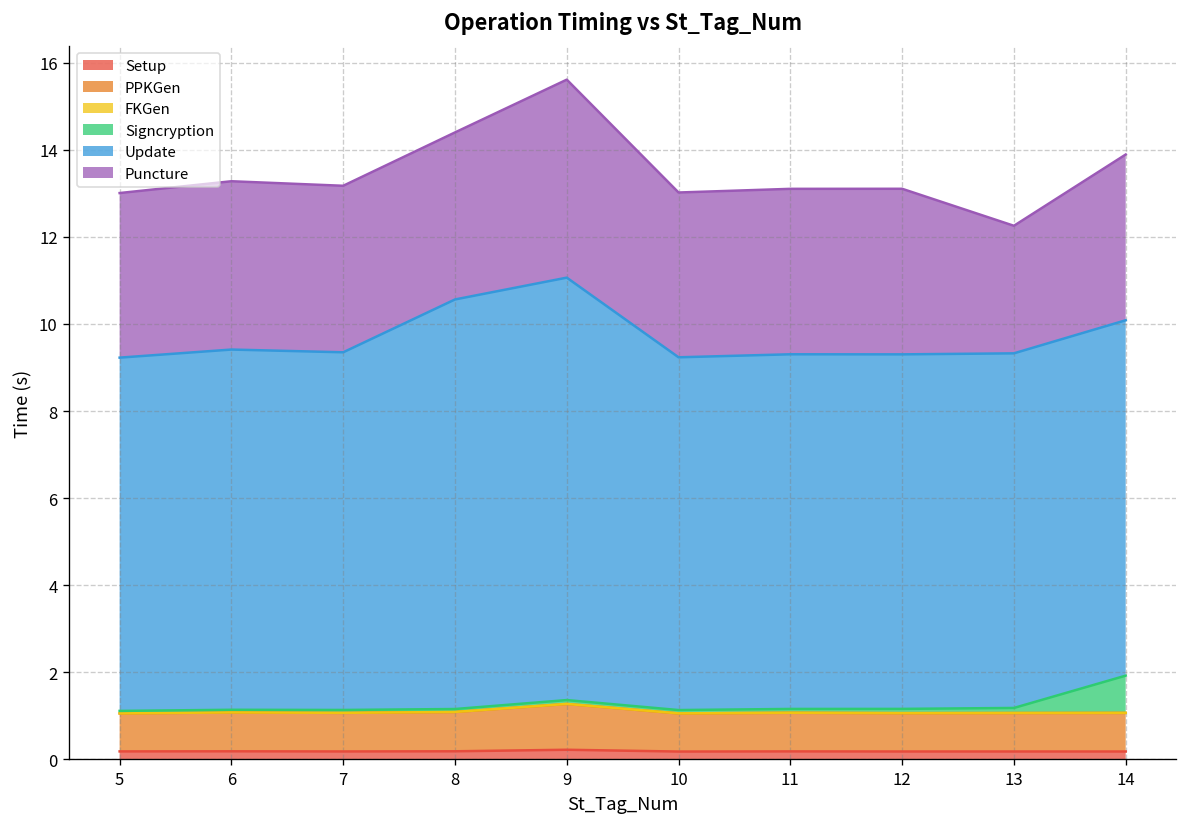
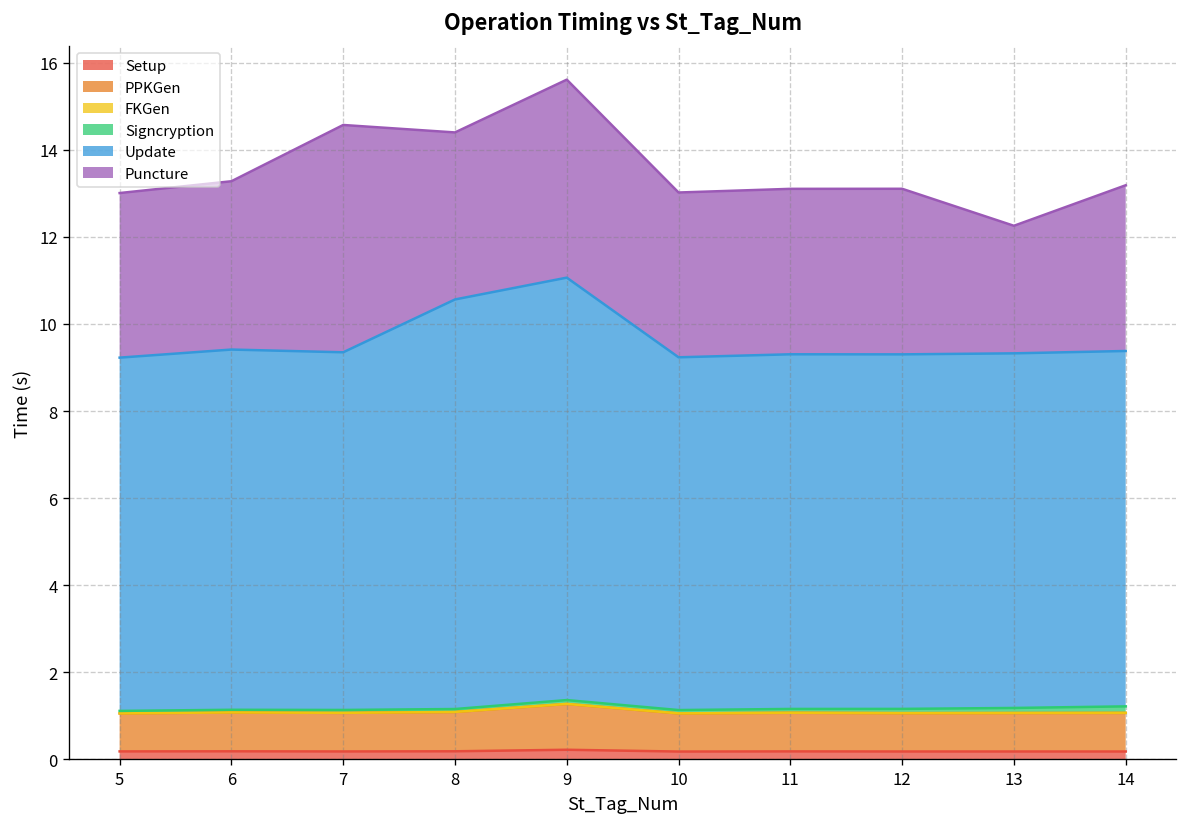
  {
    "Signcryption": {
      "9": 0.1,
      "10": 0.1,
      "11": 0.1,
      "12": 0.1,
      "13": 0.1,
-     "14": 0.9
+     "14": 0.1
    },
    "Update": {
      "5": 8.1,
      "6": 8.3,
      "7": 8.2,
      "8": 9.4,
      "9": 9.7,
      "10": 8.1,
      "11": 8.1,
      "12": 8.1,
      "13": 8.1,
      "14": 8.2
    },
    "Puncture": {
      "6": 3.9,
-     "7": 3.8,
+     "7": 5.2,
      "8": 3.8,
      "9": 4.5,
      "10": 3.8,
      "11": 3.8,
      "12": 3.8,
      "13": 2.9,
      "14": 3.8
    }
  }
